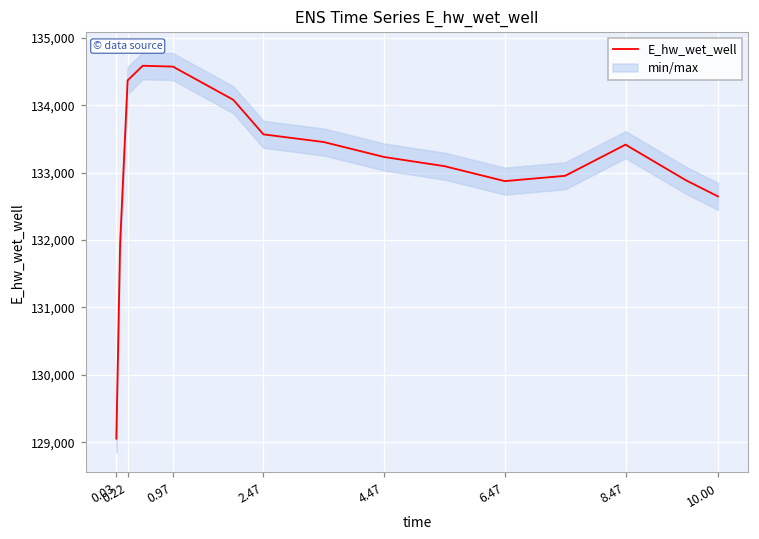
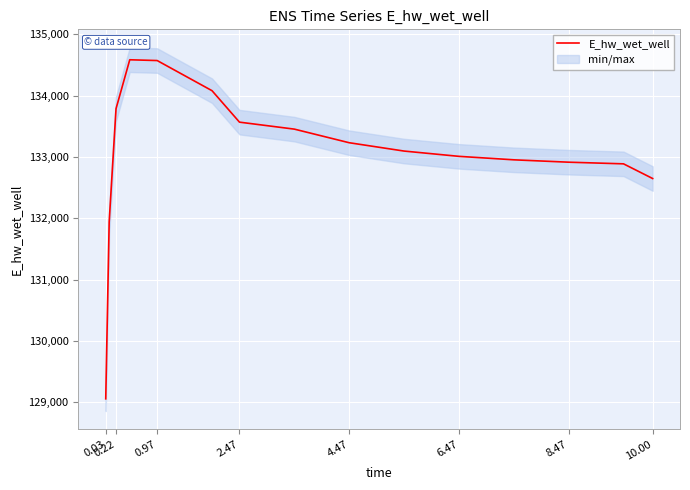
  {
    "E_hw_wet_well": {
      "0.03": "129,100",
-     "0.22": "134,400",
+     "0.22": "133,800",
      "0.97": "134,600",
      "2.47": "133,600",
      "4.47": "133,200",
-     "6.47": "132,900",
-     "8.47": "133,400",
+     "6.47": "133,000",
+     "8.47": "132,900",
      "10.00": "132,600"
    }
  }
